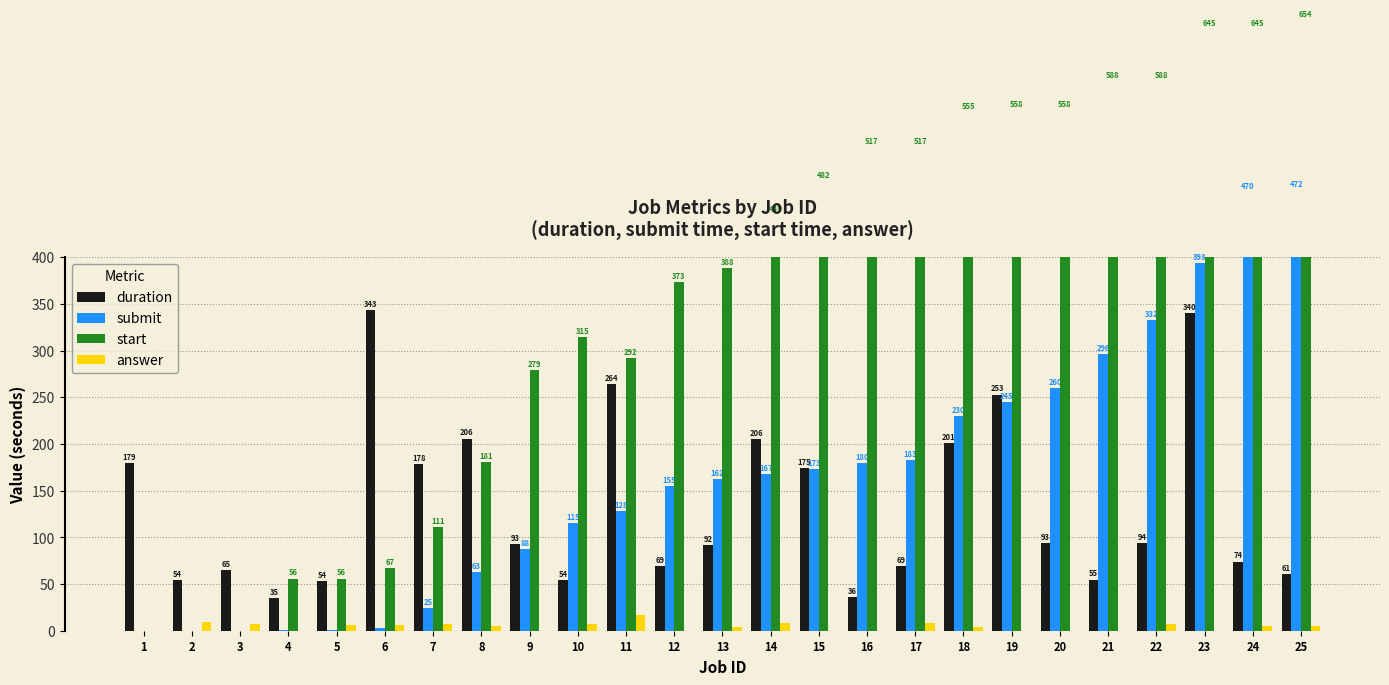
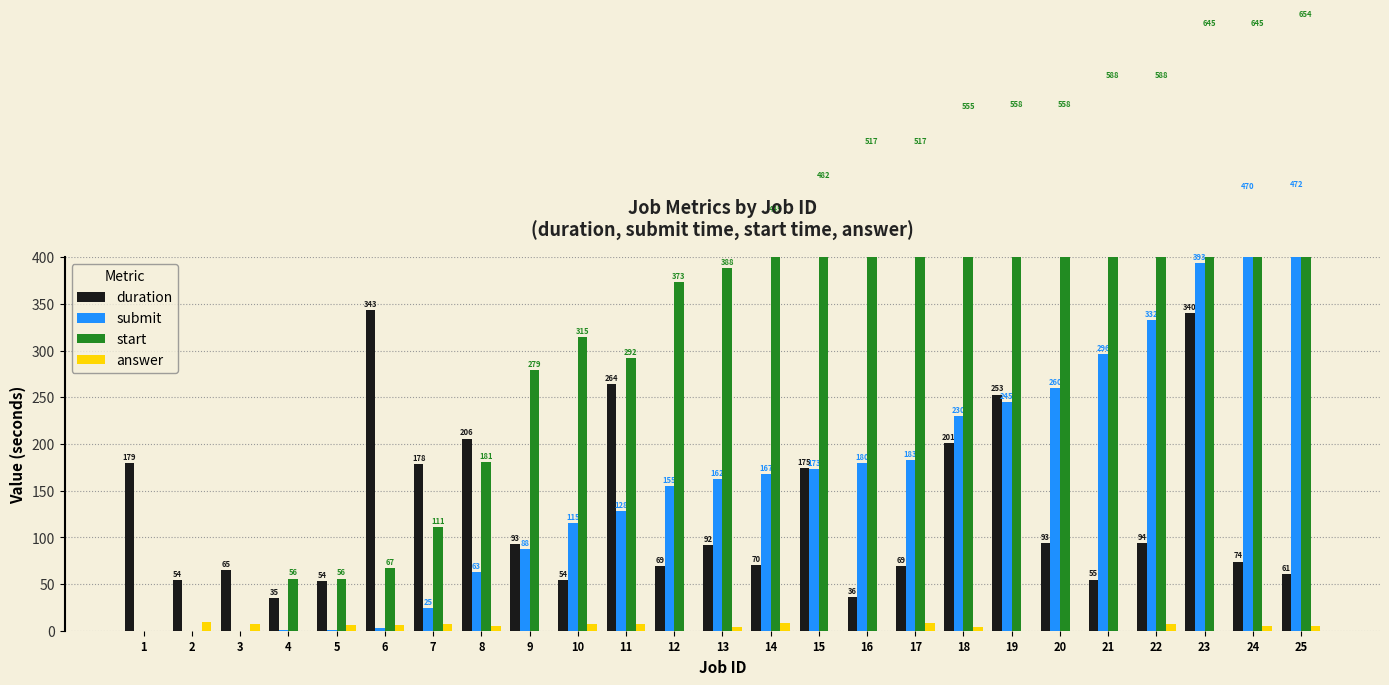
  {
    "duration": {
      "1": 179,
      "2": 54,
      "3": 65,
      "4": 35,
      "5": 54,
      "6": 343,
      "7": 178,
      "8": 206,
      "9": 93,
      "10": 54,
      "11": 264,
      "12": 69,
      "13": 92,
-     "14": 206,
+     "14": 70,
      "16": 36,
      "17": 69,
      "18": 201,
      "19": 253,
      "20": 93,
      "21": 55,
      "22": 94,
      "23": 340,
      "24": 74,
      "25": 61
    },
    "submit": {
      "7": 25,
      "8": 63,
      "9": 88,
      "10": 115,
      "11": 128,
      "12": 155,
      "13": 162,
      "14": 167,
      "16": 180,
      "17": 183,
      "18": 230,
      "19": 245,
      "20": 260,
      "21": 296,
      "22": 332,
      "23": 393
    },
    "start": {
      "4": 56,
      "5": 56,
      "6": 67,
      "7": 111,
      "8": 181,
      "9": 279,
      "10": 315,
      "11": 292,
      "12": 373,
      "13": 388
    },
    "answer": {
      "1": 0,
      "2": 10,
      "3": 10,
      "4": 0,
      "5": 10,
      "6": 10,
      "7": 10,
      "8": 10,
      "9": 0,
      "10": 10,
-     "11": 20,
+     "11": 10,
      "12": 0,
      "13": 0,
      "14": 10,
      "15": 0,
      "16": 0,
      "17": 10,
      "18": 0,
      "19": 0,
      "20": 0,
      "21": 0,
      "22": 10,
      "23": 0,
      "24": 10,
      "25": 0
    }
  }
